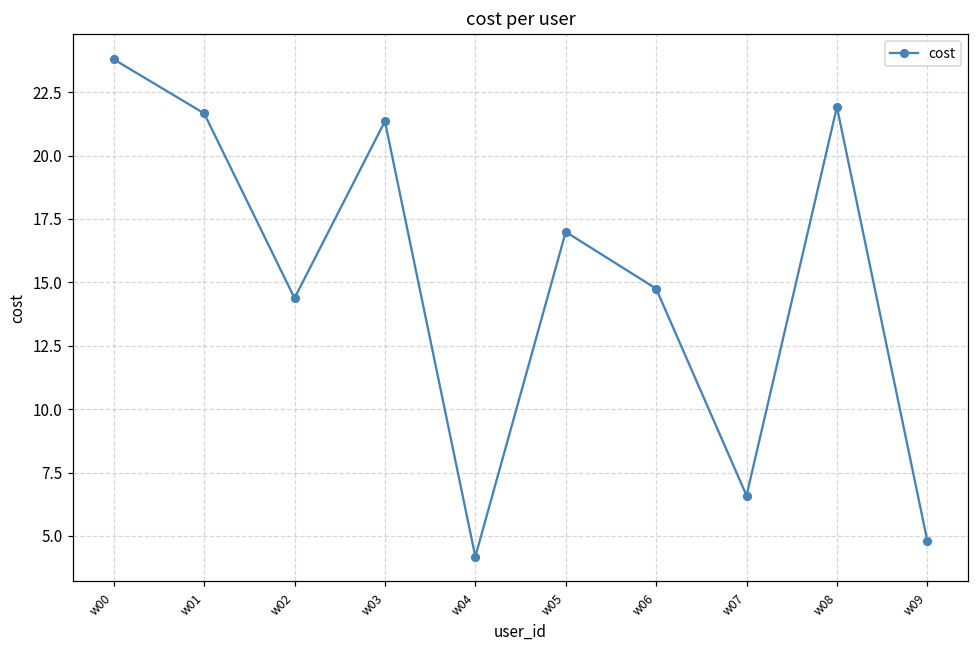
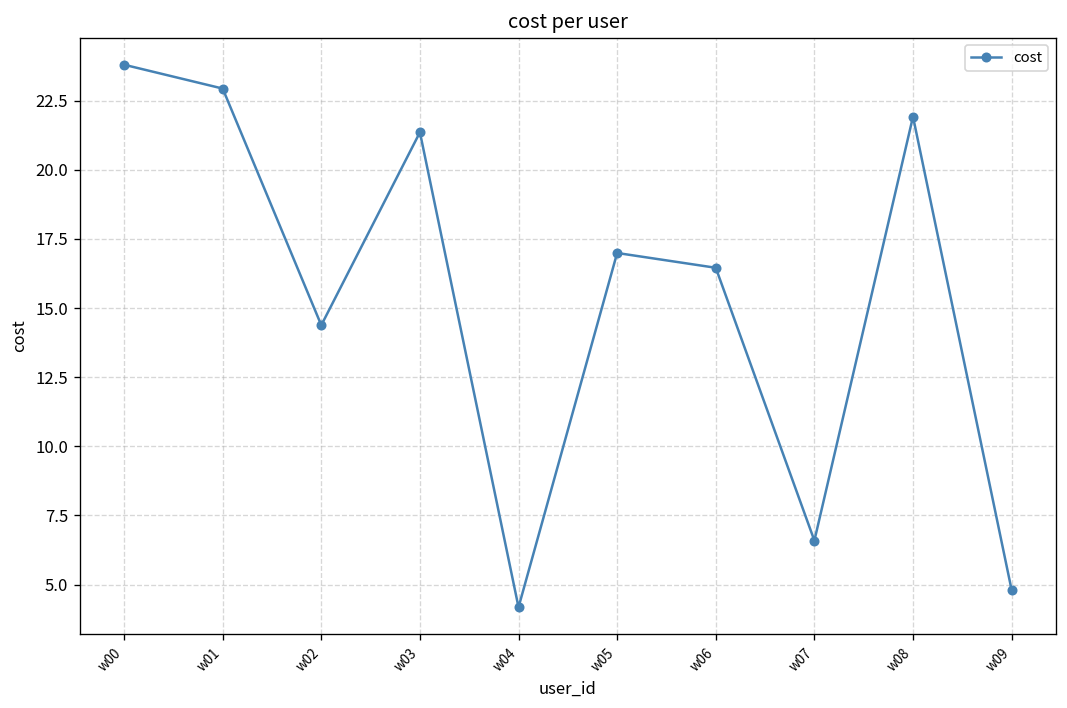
  {
    "w00": 23.8,
-   "w01": 21.7,
+   "w01": 22.9,
    "w02": 14.4,
    "w03": 21.4,
    "w04": 4.2,
    "w05": 17.0,
-   "w06": 14.8,
+   "w06": 16.5,
    "w07": 6.6,
    "w08": 21.9,
    "w09": 4.8
  }
